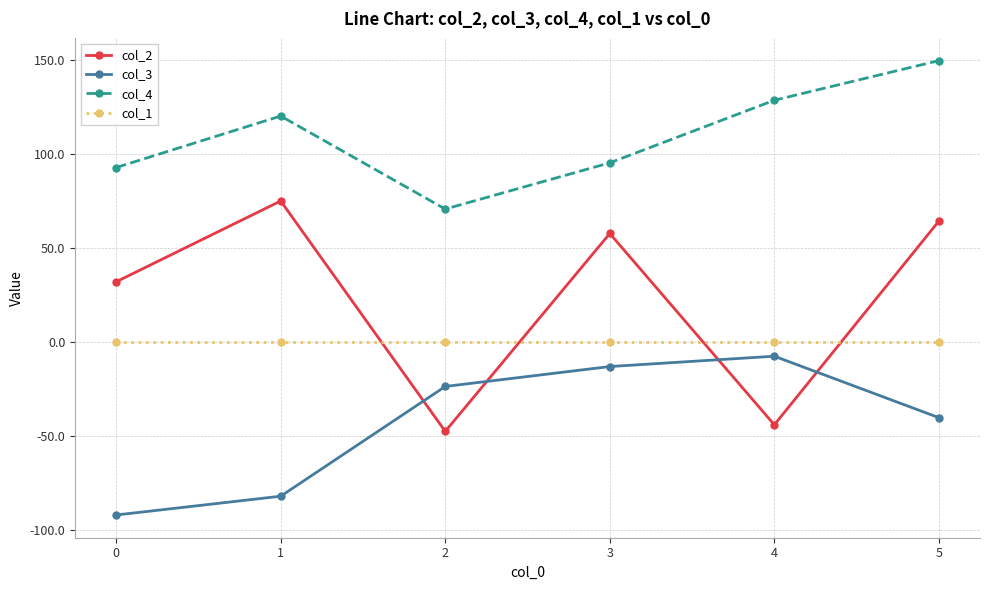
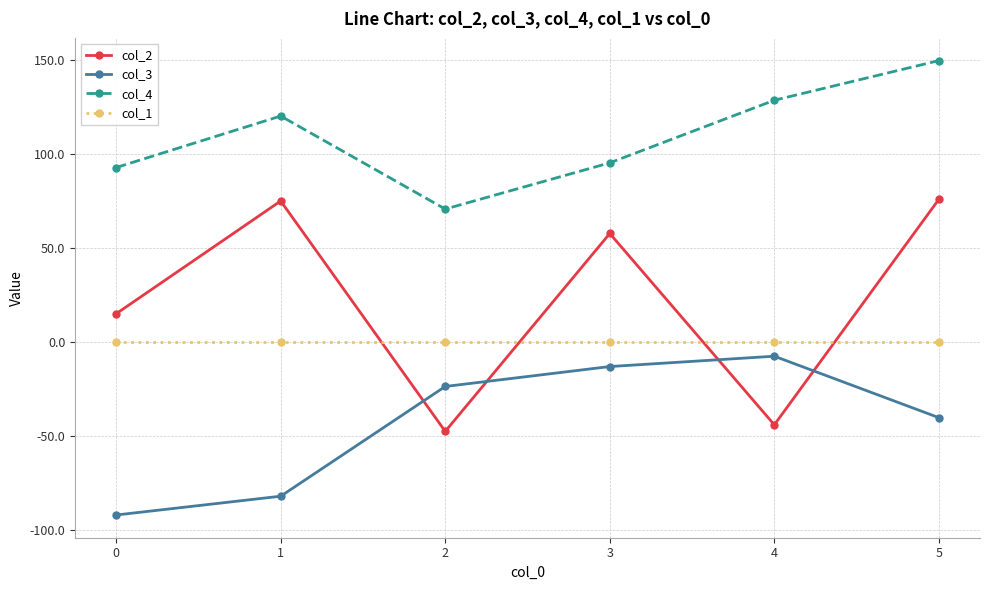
  {
    "col_2": {
-     "0": 32,
+     "0": 15,
      "1": 75,
      "2": -48,
      "3": 58,
      "4": -44,
-     "5": 64
+     "5": 76
    },
    "col_1": {
      "0": 0,
      "1": 0,
      "2": 0,
      "3": 0,
      "4": 0,
      "5": 0
    }
  }
